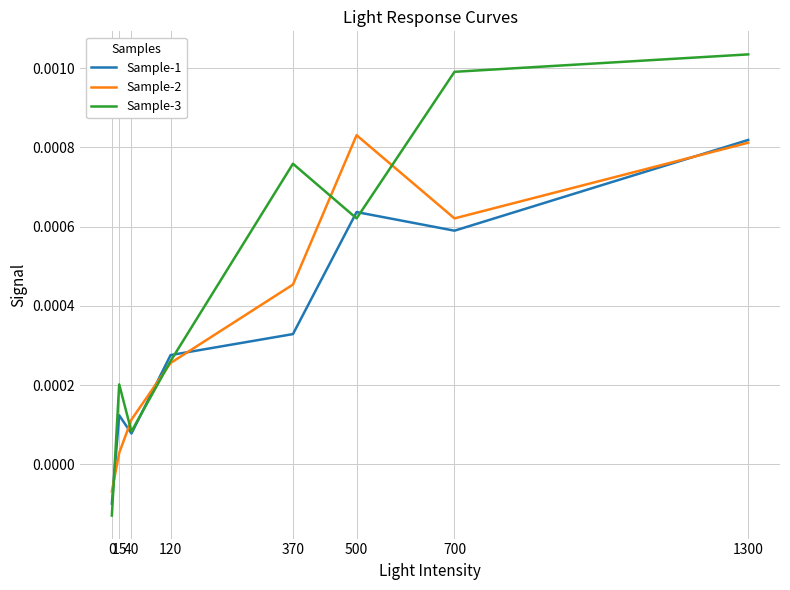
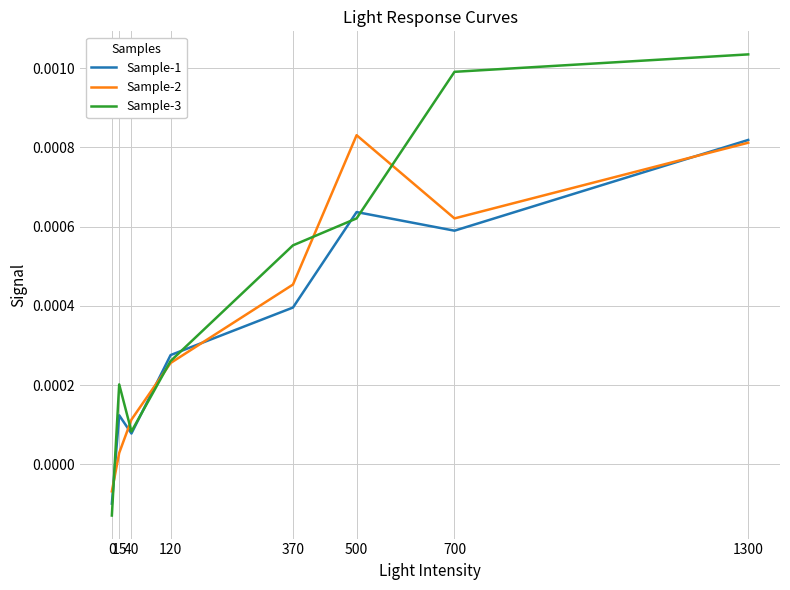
  {
    "Sample-1": {
      "120": 0.00028,
-     "370": 0.00033,
+     "370": 0.00040,
      "500": 0.00064,
      "700": 0.00059,
      "1300": 0.00082
    },
    "Sample-2": {
      "370": 0.00045,
      "500": 0.00083,
      "700": 0.00062,
      "1300": 0.00081
    },
    "Sample-3": {
-     "370": 0.00076,
+     "370": 0.00055,
      "500": 0.00062,
      "700": 0.00099,
      "1300": 0.00104
    }
  }
